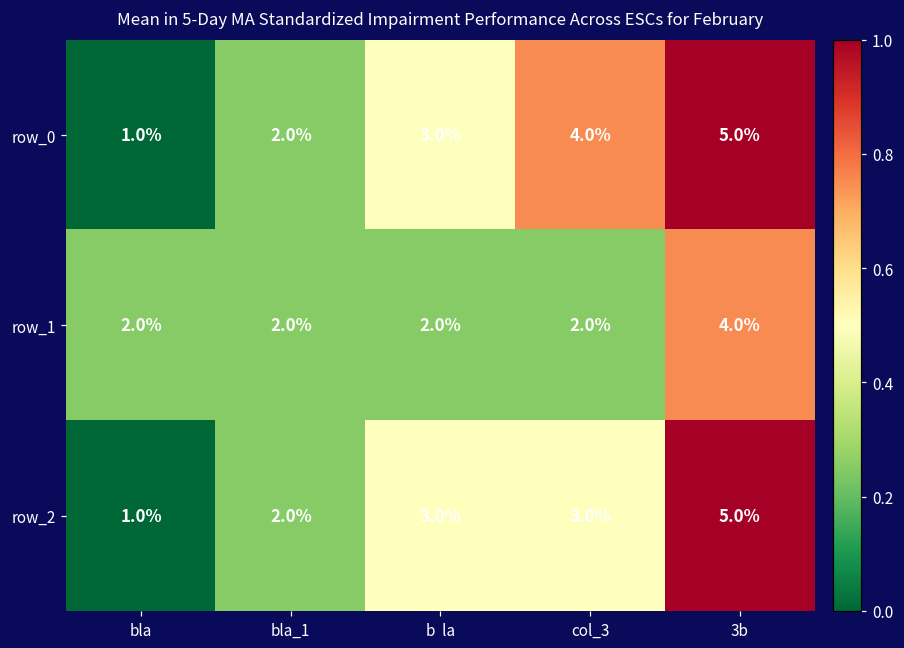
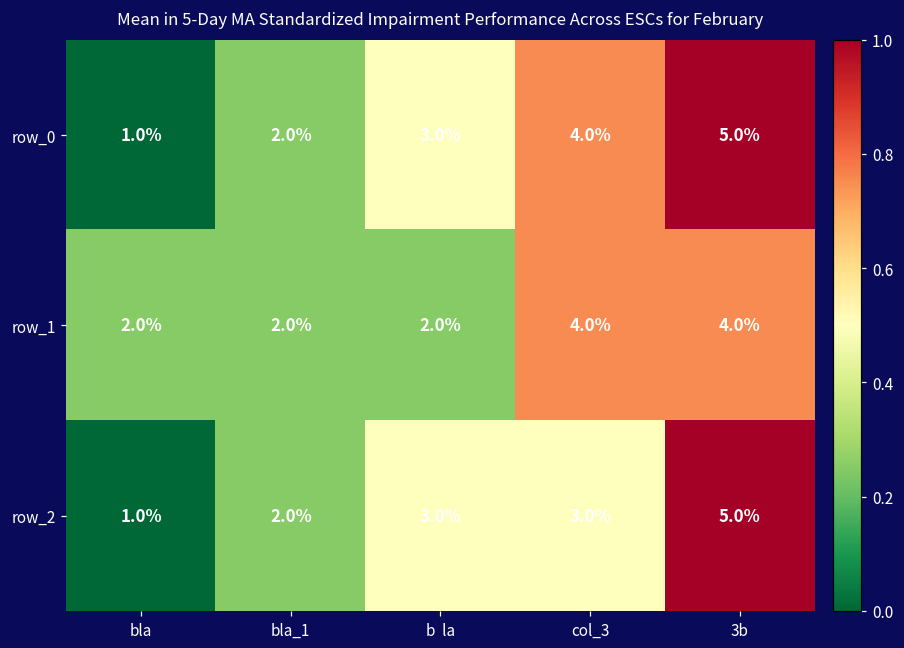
  {
    "row_0": {
      "bla": "1.0%",
      "bla_1": "2.0%",
      "b la": "3.0%",
      "col_3": "4.0%",
      "3b": "5.0%"
    },
    "row_1": {
      "bla": "2.0%",
      "bla_1": "2.0%",
      "b la": "2.0%",
-     "col_3": "2.0%",
+     "col_3": "4.0%",
      "3b": "4.0%"
    },
    "row_2": {
      "bla": "1.0%",
      "bla_1": "2.0%",
      "b la": "3.0%",
      "col_3": "3.0%",
      "3b": "5.0%"
    }
  }
